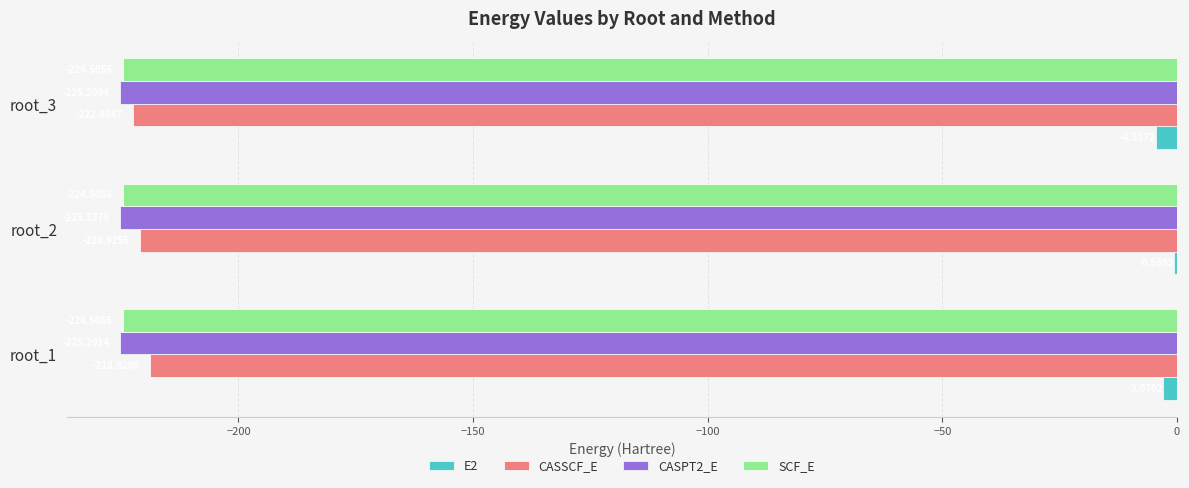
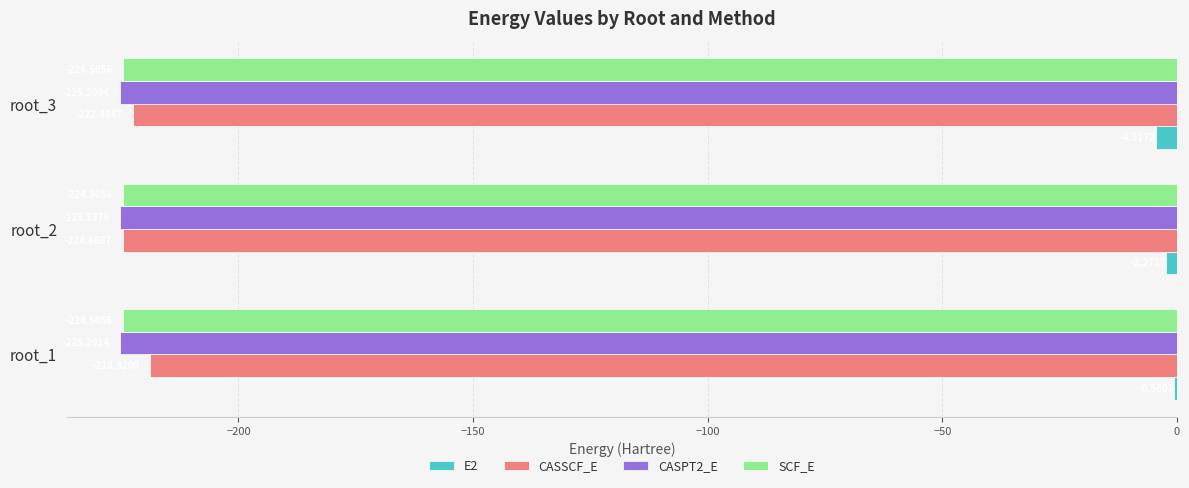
  {
    "E2": {
      "root_3": -5,
-     "root_2": -1,
-     "root_1": -3
+     "root_2": -2,
+     "root_1": -1
    },
    "CASSCF_E": {
      "root_3": -222,
-     "root_2": -221,
+     "root_2": -225,
      "root_1": -219
    },
    "CASPT2_E": {
      "root_3": -225,
      "root_2": -225,
      "root_1": -225
    },
    "SCF_E": {
      "root_3": -225,
      "root_2": -225,
      "root_1": -225
    }
  }
